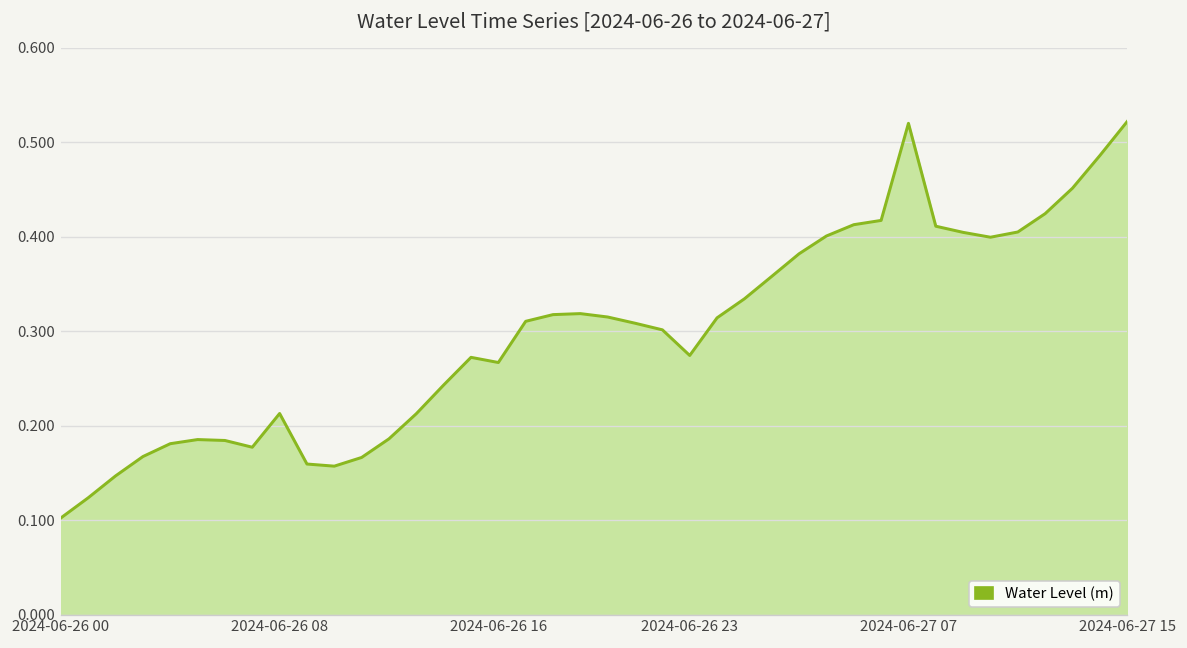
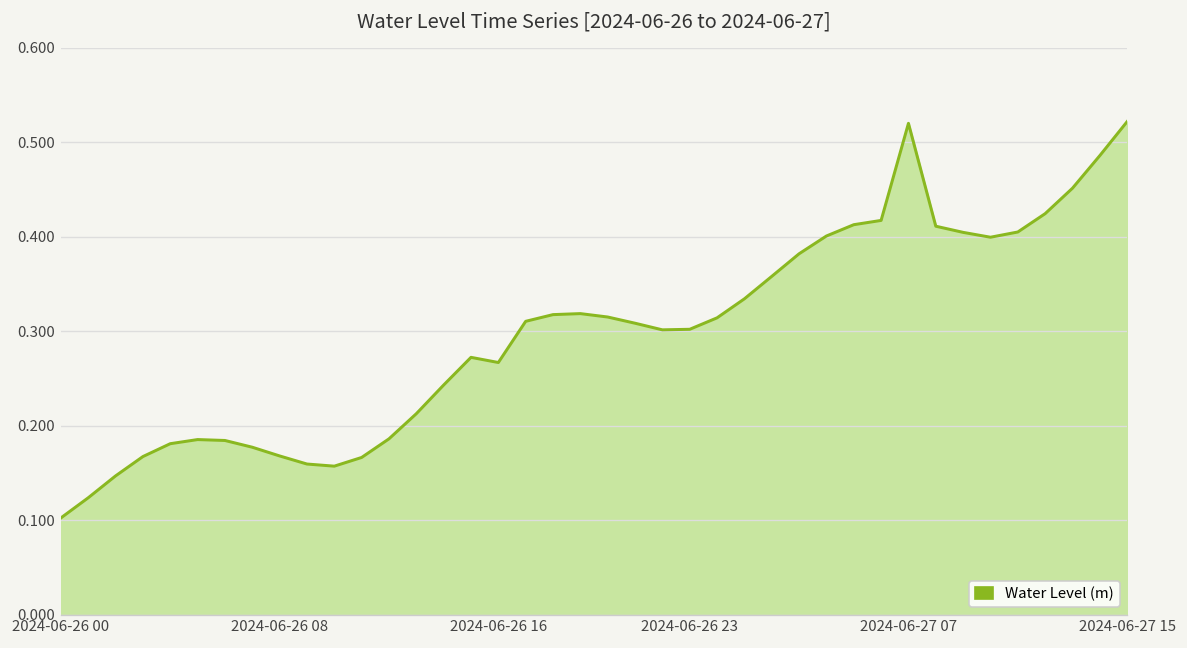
  {
    "2024-06-26 00": 0.10,
-   "2024-06-26 08": 0.21,
+   "2024-06-26 08": 0.17,
    "2024-06-26 16": 0.27,
-   "2024-06-26 23": 0.27,
+   "2024-06-26 23": 0.30,
    "2024-06-27 07": 0.52,
    "2024-06-27 15": 0.52
  }
